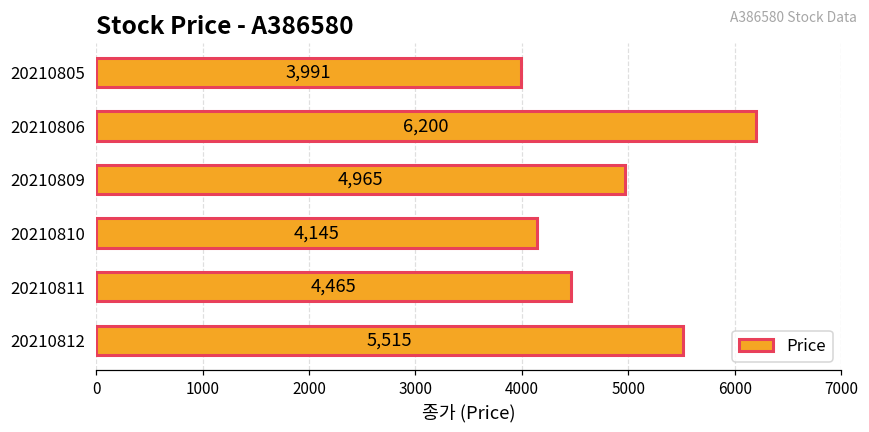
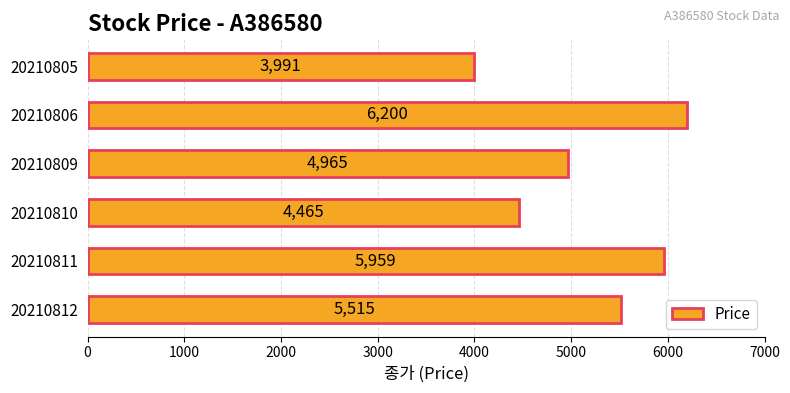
  {
    "20210805": "3,991",
    "20210806": "6,200",
    "20210809": "4,965",
-   "20210810": "4,145",
-   "20210811": "4,465",
+   "20210810": "4,465",
+   "20210811": "5,959",
    "20210812": "5,515"
  }
